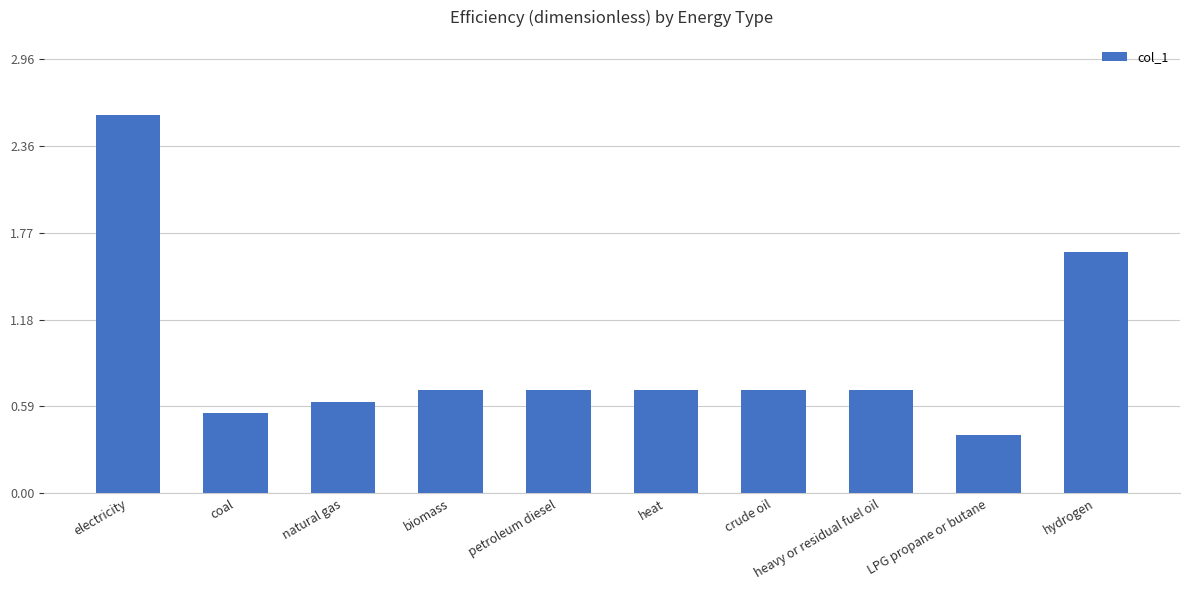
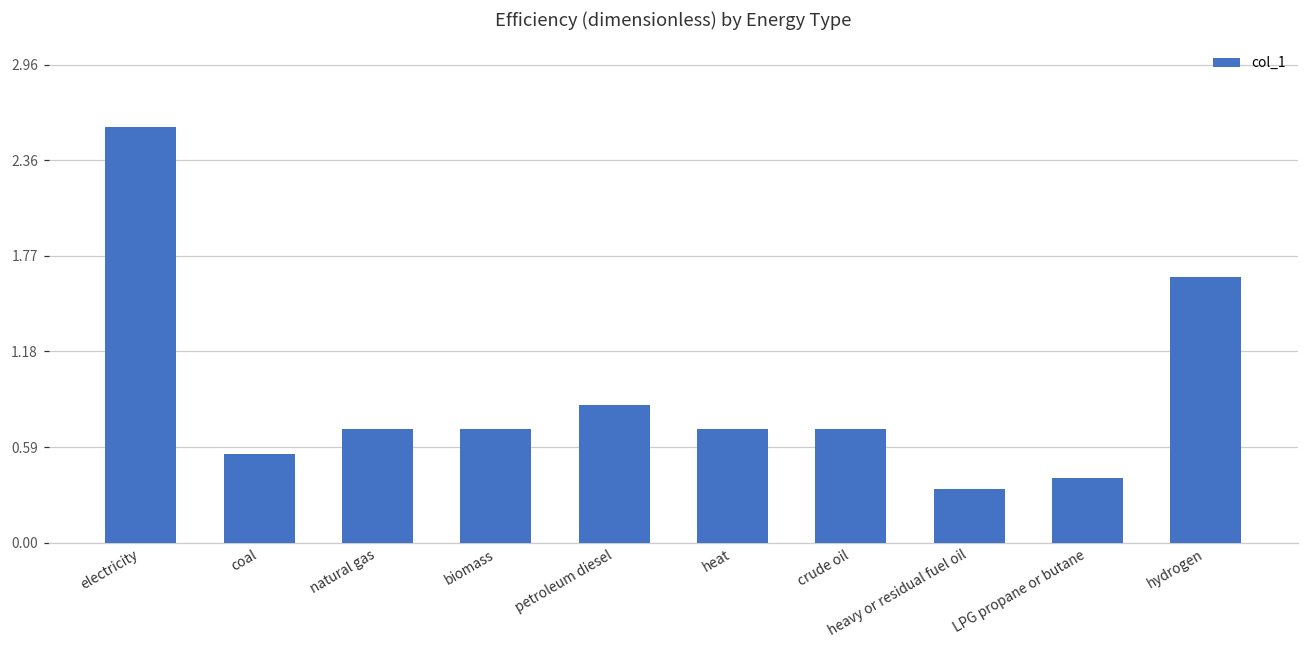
  {
    "electricity": 2.57,
    "coal": 0.55,
-   "natural gas": 0.62,
+   "natural gas": 0.70,
    "biomass": 0.70,
-   "petroleum diesel": 0.70,
+   "petroleum diesel": 0.85,
    "heat": 0.70,
    "crude oil": 0.70,
-   "heavy or residual fuel oil": 0.70,
+   "heavy or residual fuel oil": 0.33,
    "LPG propane or butane": 0.40,
    "hydrogen": 1.64
  }
